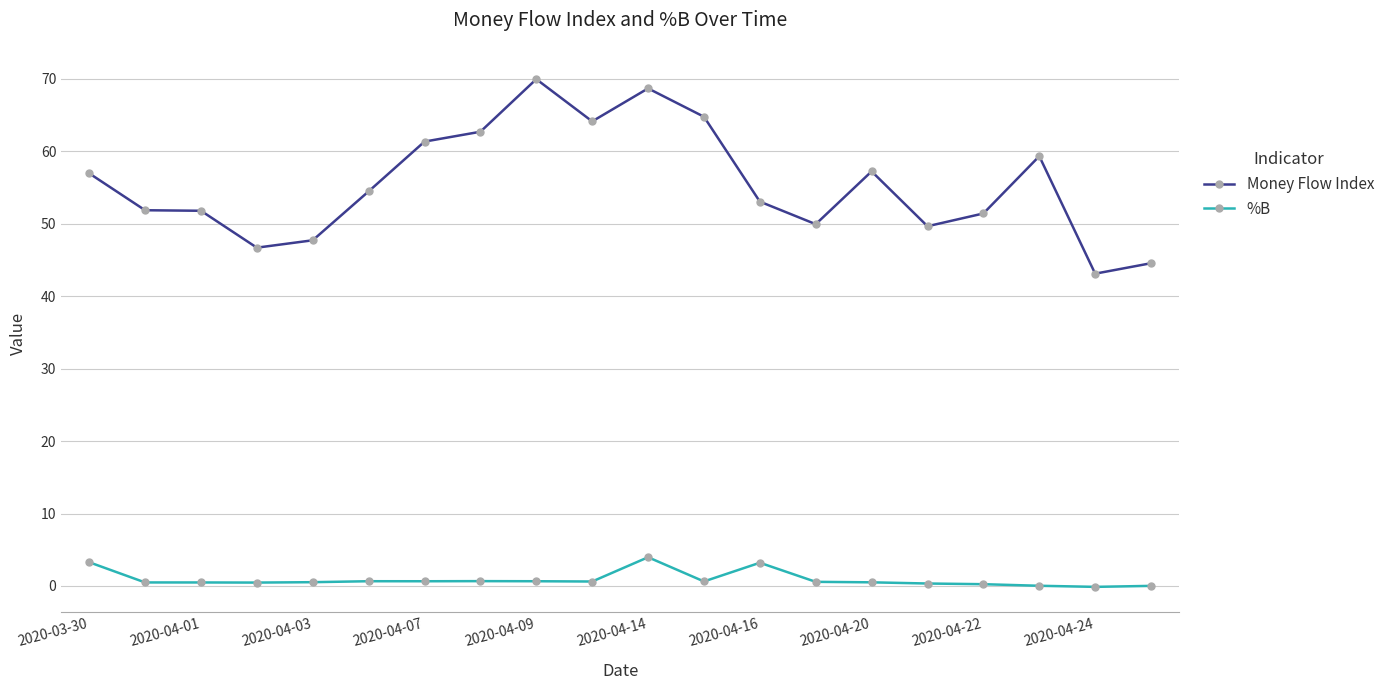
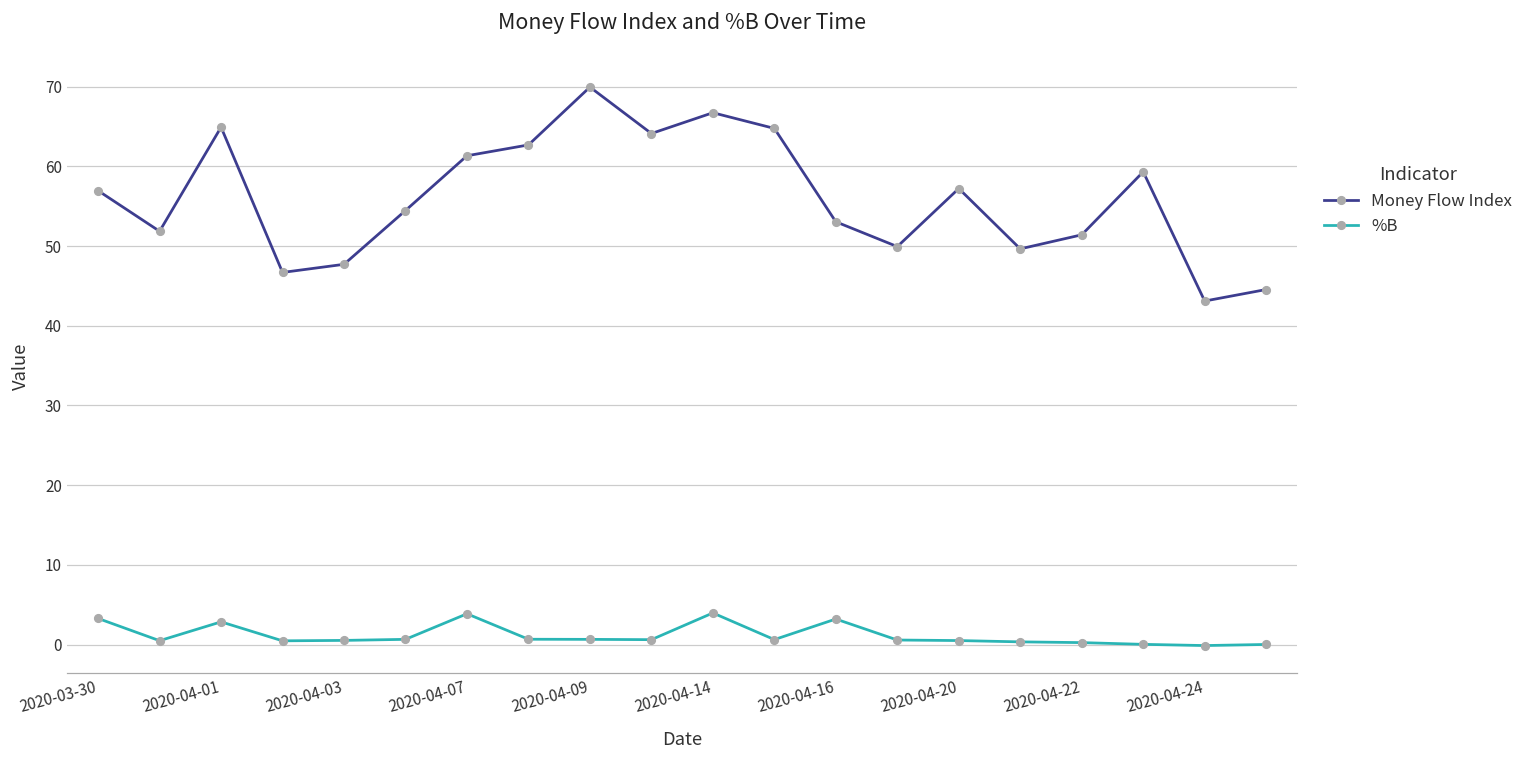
  {
    "Money Flow Index": {
      "2020-03-30": 57,
-     "2020-04-01": 52,
+     "2020-04-01": 65,
      "2020-04-03": 48,
      "2020-04-07": 61,
      "2020-04-09": 70,
-     "2020-04-14": 69,
+     "2020-04-14": 67,
      "2020-04-16": 53,
      "2020-04-20": 57,
      "2020-04-22": 51,
      "2020-04-24": 43
    },
    "%B": {
      "2020-03-30": 3,
-     "2020-04-01": 0,
+     "2020-04-01": 3,
      "2020-04-03": 1,
-     "2020-04-07": 1,
+     "2020-04-07": 4,
      "2020-04-09": 1,
      "2020-04-14": 4,
      "2020-04-16": 3,
      "2020-04-20": 1,
      "2020-04-22": 0,
      "2020-04-24": 0
    }
  }
